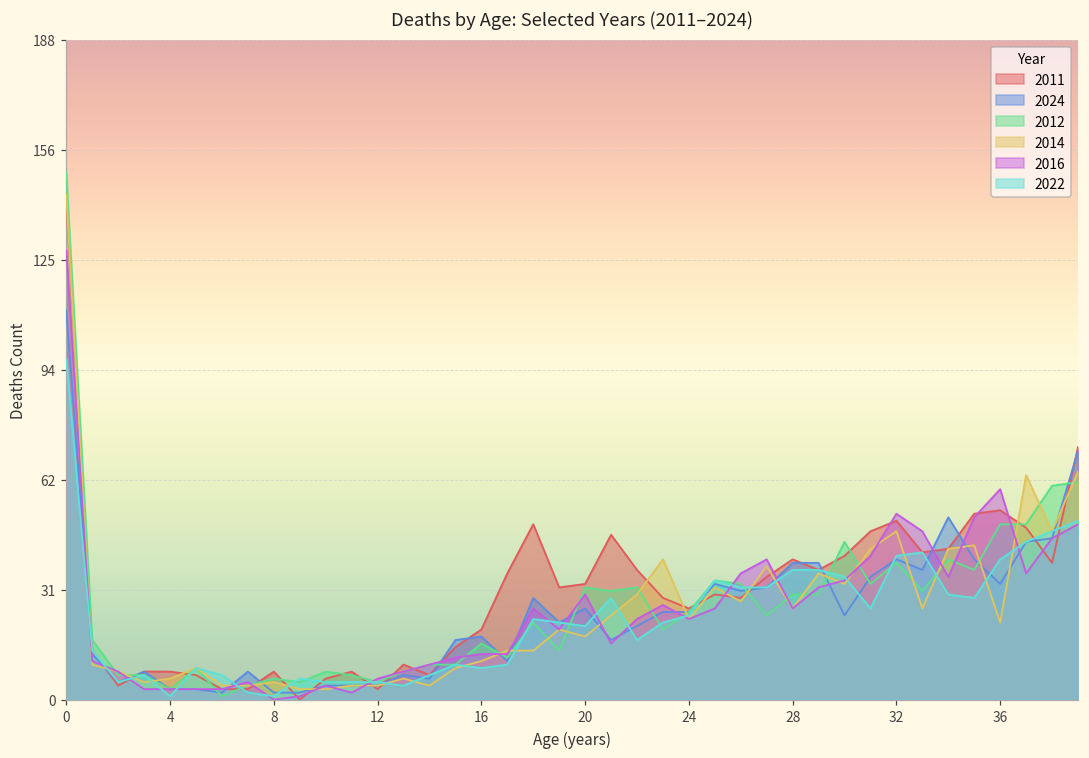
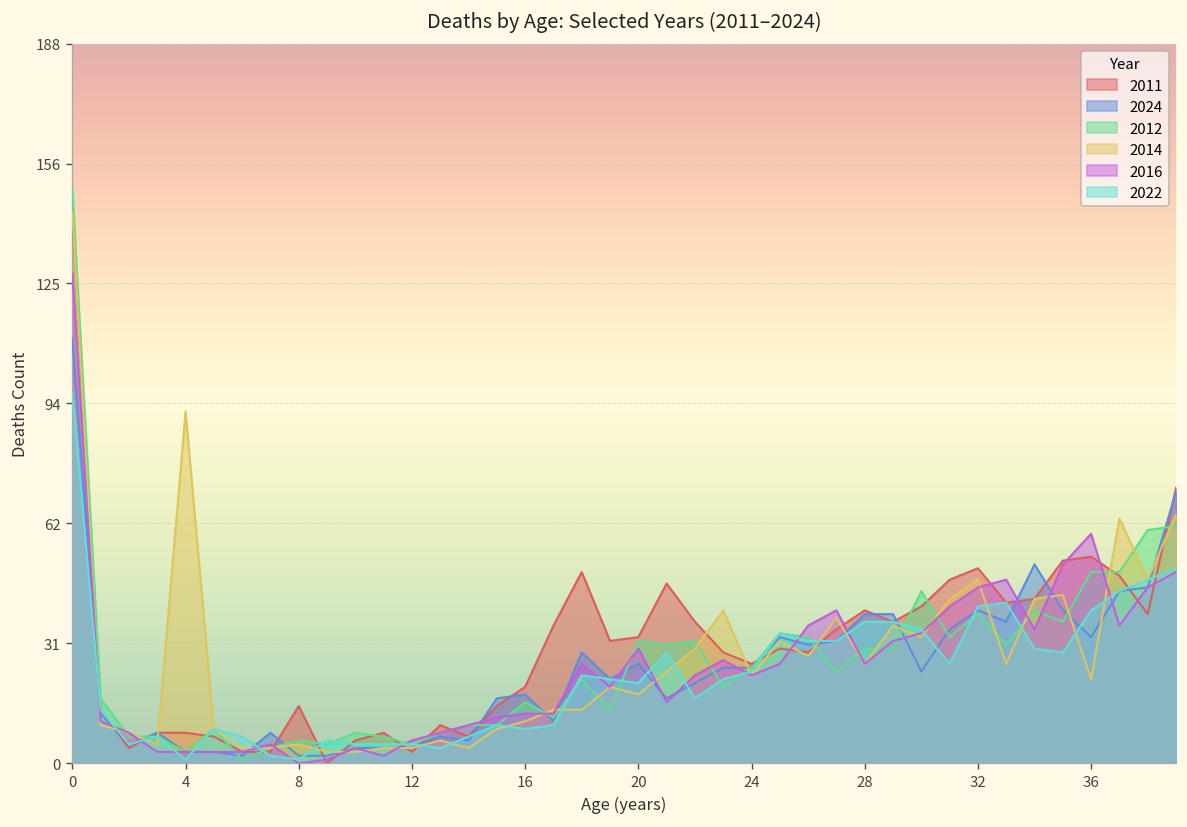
  {
    "2011": {
      "0": 142,
      "4": 8,
-     "8": 8,
+     "8": 15,
      "12": 3,
      "16": 20,
      "20": 33,
      "24": 26,
      "28": 40,
      "32": 51,
      "36": 54
    },
    "2024": {
      "0": 111,
      "8": 2,
      "16": 18,
      "20": 26,
      "28": 39,
      "32": 40,
      "36": 33
    },
    "2014": {
      "0": 144,
-     "4": 6,
+     "4": 92,
      "8": 5,
      "16": 11,
      "20": 18,
      "32": 48,
      "36": 22
    },
    "2016": {
      "0": 128,
      "8": 0,
      "12": 6,
      "16": 13,
      "20": 30,
-     "32": 53,
+     "32": 46,
      "36": 60
    }
  }
